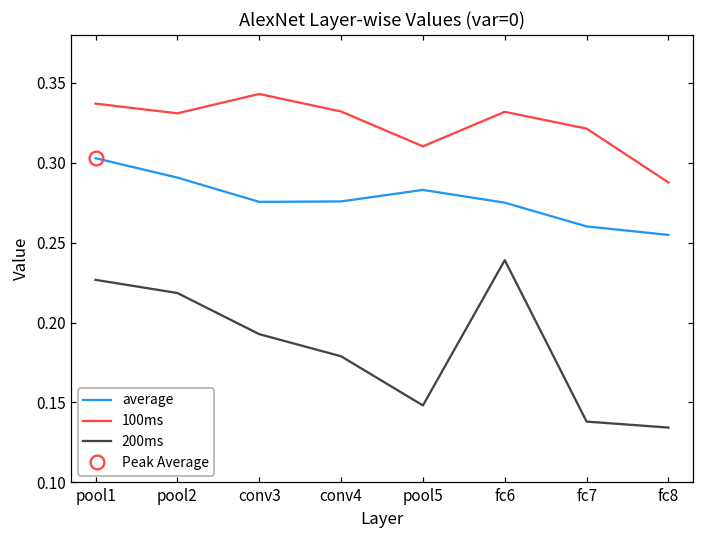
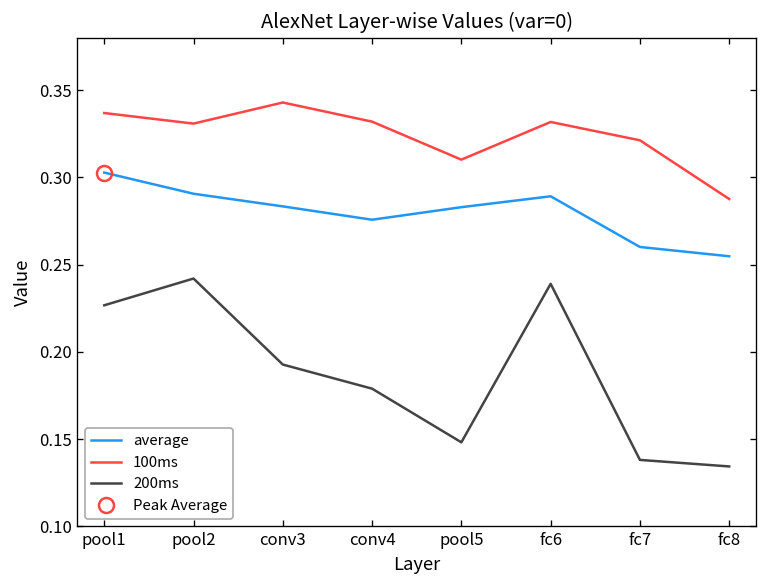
  {
    "average": {
      "pool2": 0.291,
-     "conv3": 0.275,
+     "conv3": 0.283,
      "conv4": 0.276,
      "pool5": 0.283,
-     "fc6": 0.275,
+     "fc6": 0.289,
      "fc7": 0.260,
      "fc8": 0.255
    },
    "200ms": {
      "pool1": 0.227,
-     "pool2": 0.218,
+     "pool2": 0.242,
      "conv3": 0.193,
      "conv4": 0.179,
      "pool5": 0.148,
      "fc6": 0.239,
      "fc7": 0.138,
      "fc8": 0.134
    }
  }
